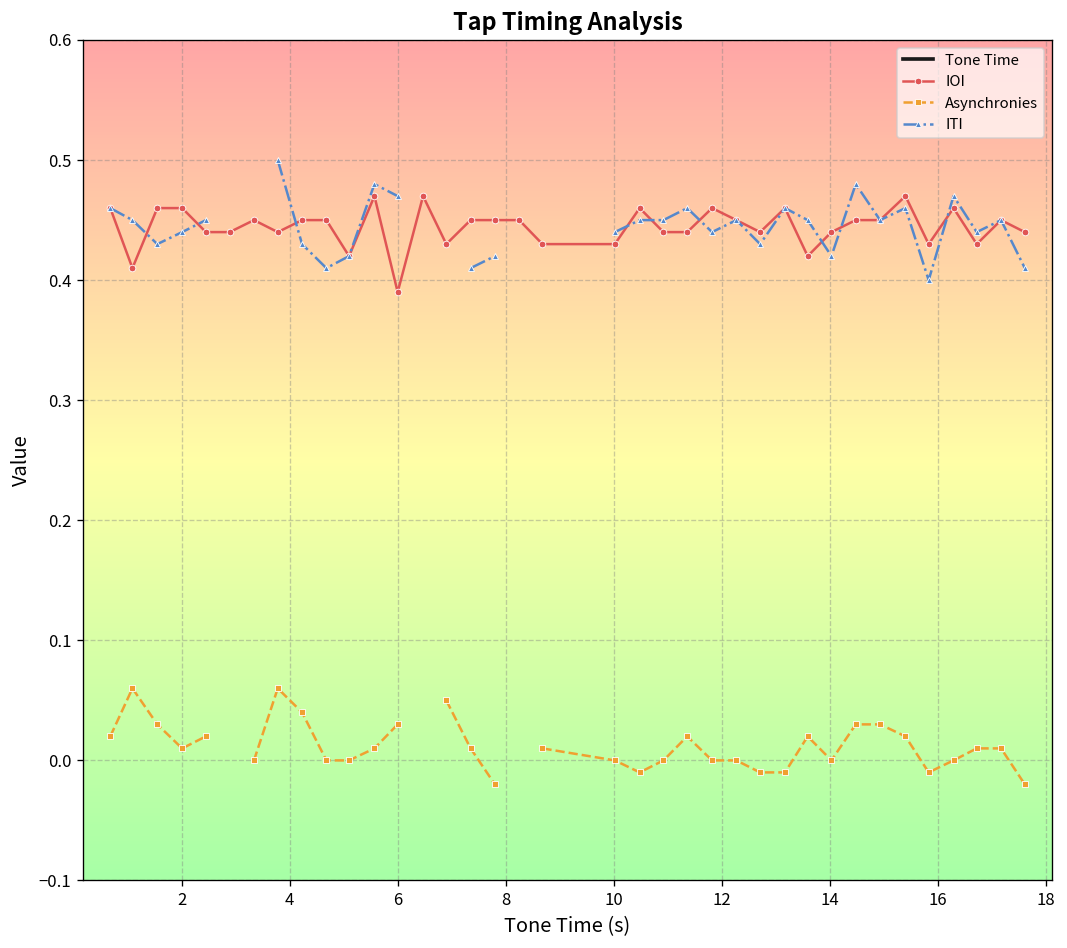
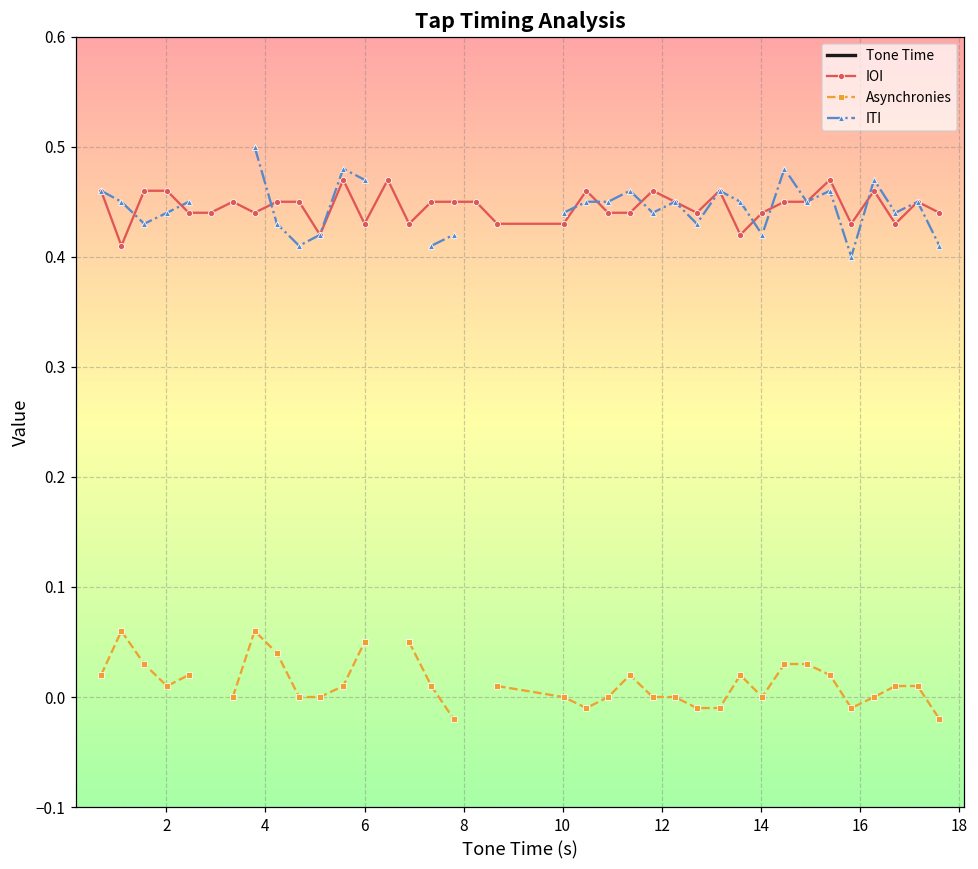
  {
    "IOI": {
-     "6": 0.39
+     "6": 0.43
    },
    "Asynchronies": {
-     "6": 0.03
+     "6": 0.05
    },
    "ITI": {
      "6": 0.47
    }
  }
